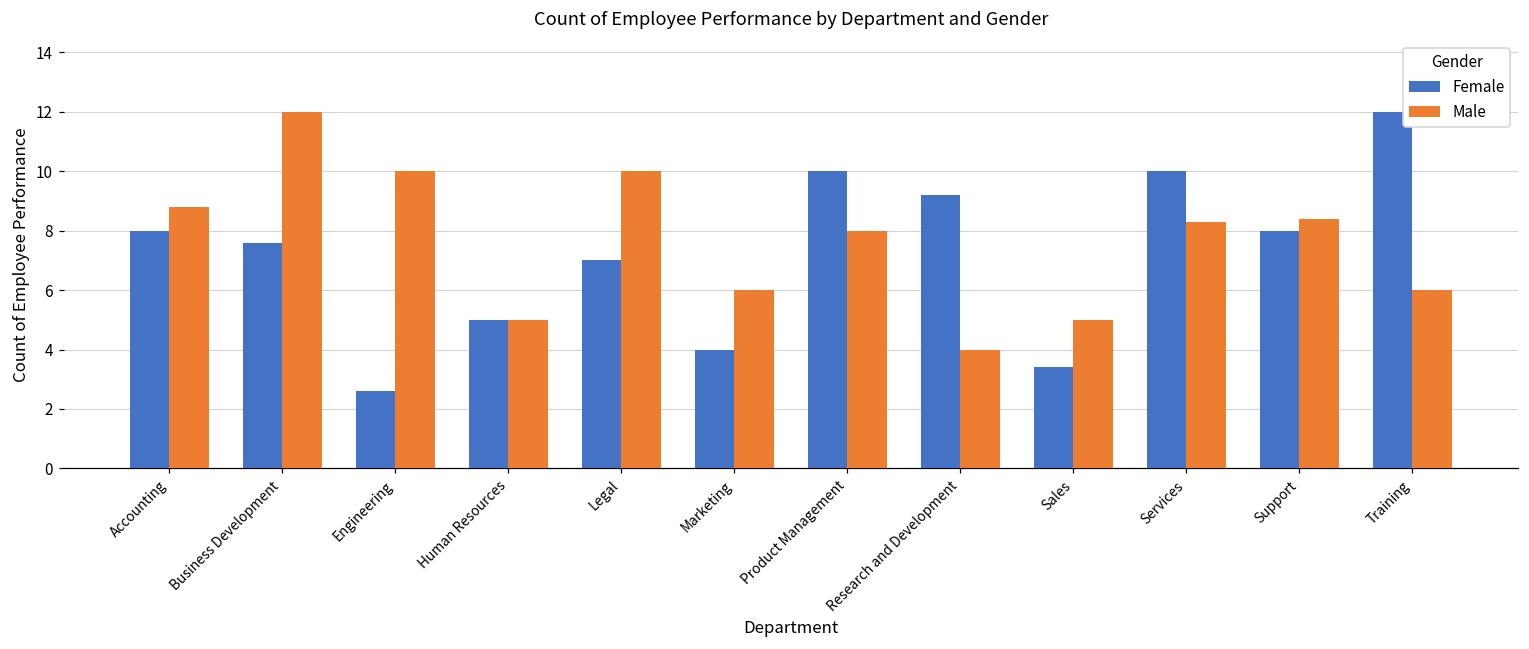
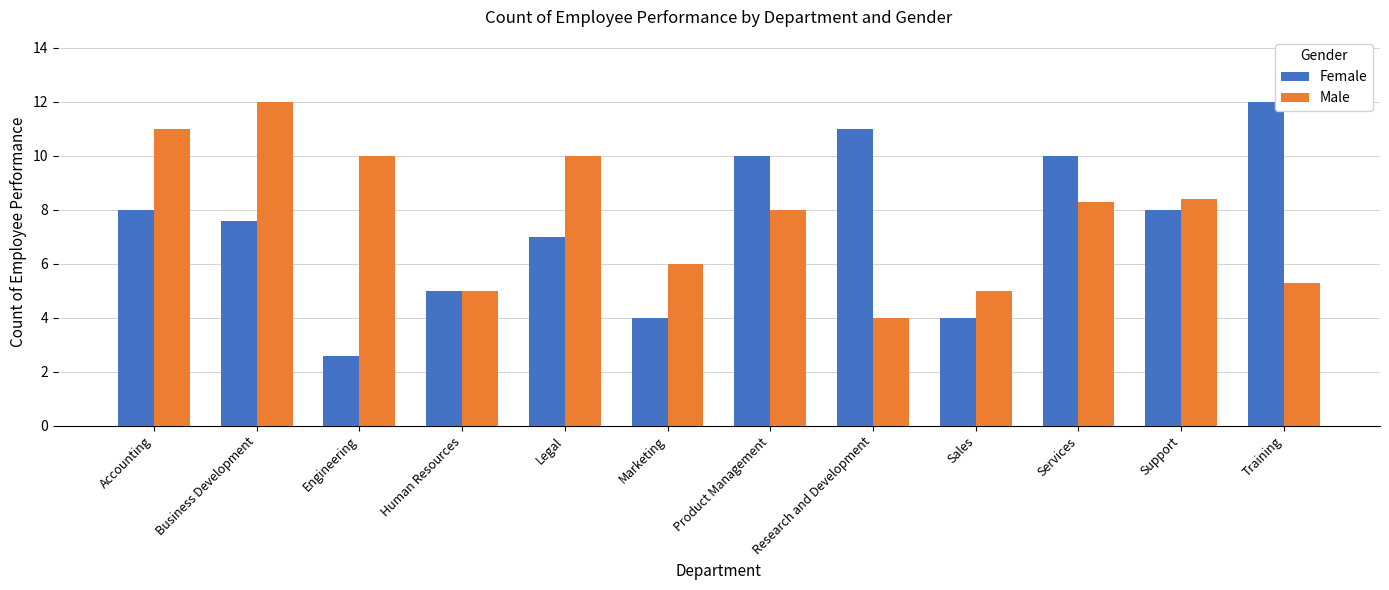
  {
    "Female": {
      "Accounting": 8.0,
      "Business Development": 7.6,
      "Engineering": 2.6,
      "Human Resources": 5.0,
      "Legal": 7.0,
      "Marketing": 4.0,
      "Product Management": 10.0,
-     "Research and Development": 9.2,
-     "Sales": 3.4,
+     "Research and Development": 11.0,
+     "Sales": 4.0,
      "Services": 10.0,
      "Support": 8.0,
      "Training": 12.0
    },
    "Male": {
-     "Accounting": 8.8,
+     "Accounting": 11.0,
      "Business Development": 12.0,
      "Engineering": 10.0,
      "Human Resources": 5.0,
      "Legal": 10.0,
      "Marketing": 6.0,
      "Product Management": 8.0,
      "Research and Development": 4.0,
      "Sales": 5.0,
      "Services": 8.3,
      "Support": 8.4,
-     "Training": 6.0
+     "Training": 5.3
    }
  }
